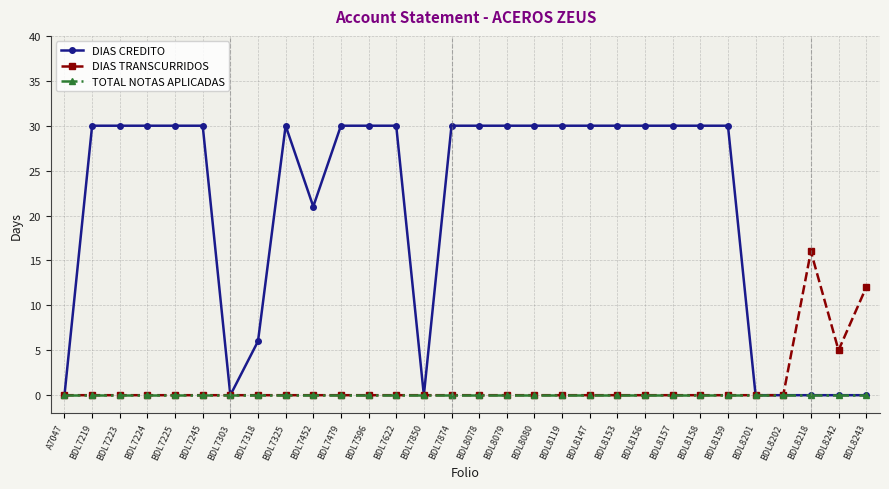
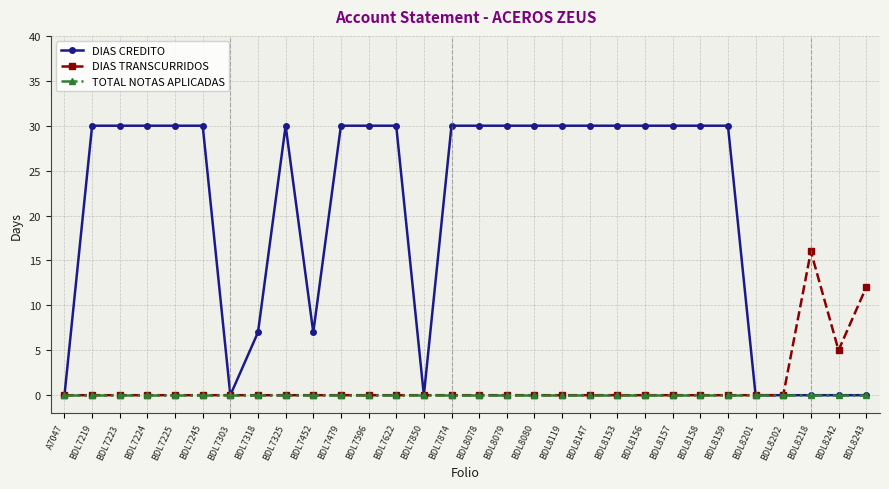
  {
    "DIAS CREDITO": {
      "BDL7219": 30,
      "BDL7223": 30,
      "BDL7224": 30,
      "BDL7225": 30,
      "BDL7245": 30,
-     "BDL7318": 6,
+     "BDL7318": 7,
      "BDL7325": 30,
-     "BDL7452": 21,
+     "BDL7452": 7,
      "BDL7479": 30,
      "BDL7596": 30,
      "BDL7622": 30,
      "BDL7874": 30,
      "BDL8078": 30,
      "BDL8079": 30,
      "BDL8080": 30,
      "BDL8119": 30,
      "BDL8147": 30,
      "BDL8153": 30,
      "BDL8156": 30,
      "BDL8157": 30,
      "BDL8158": 30,
      "BDL8159": 30
    },
    "DIAS TRANSCURRIDOS": {
      "BDL8218": 16,
      "BDL8242": 5,
      "BDL8243": 12
    }
  }
